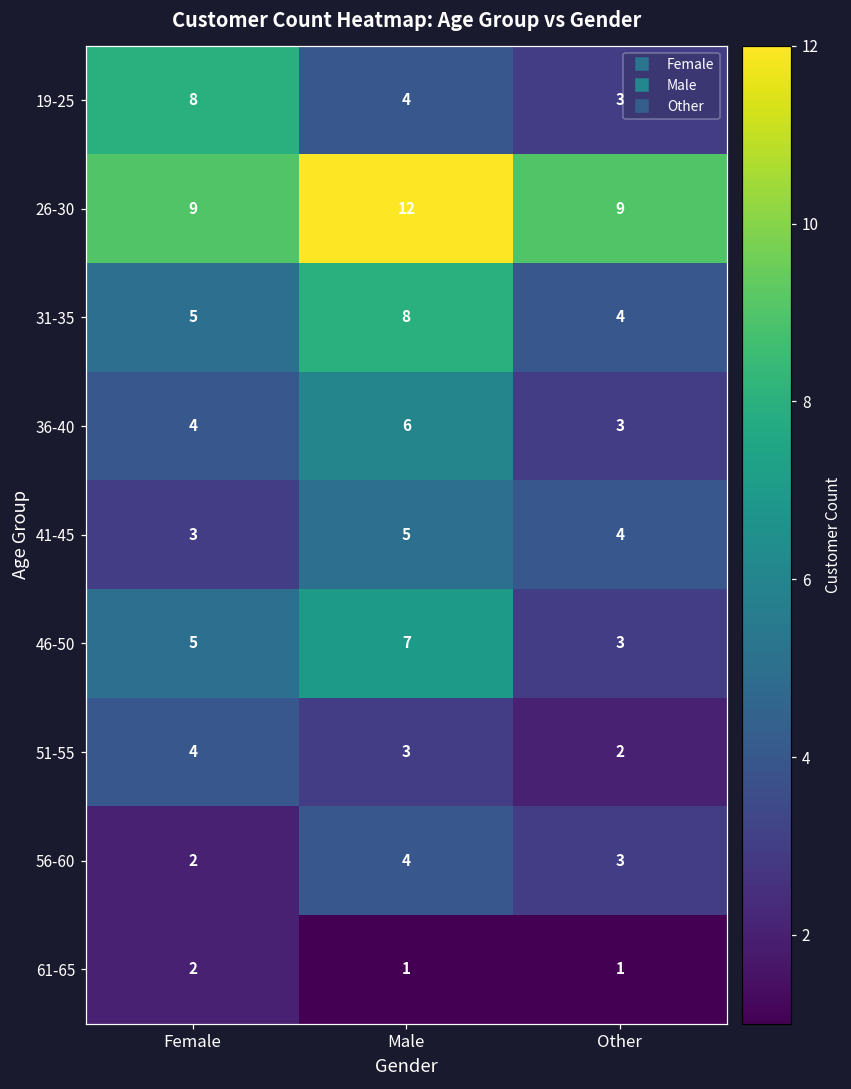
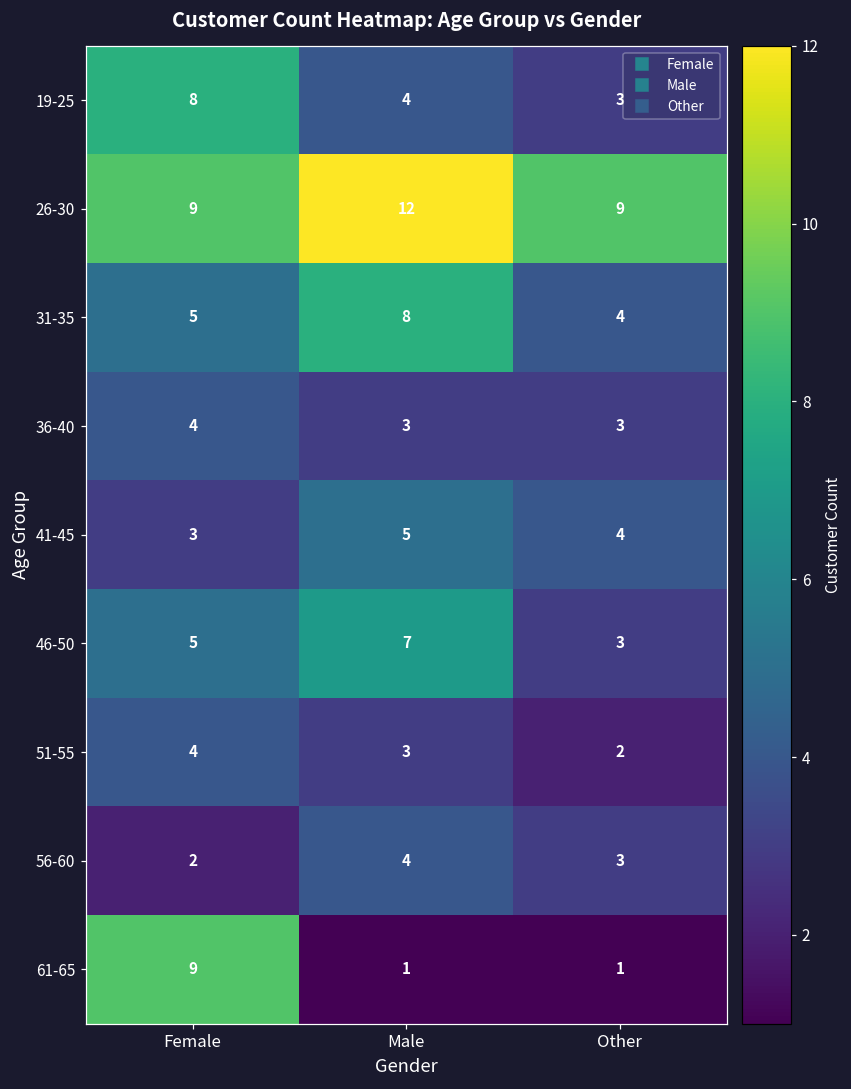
  {
    "19-25": {
      "Female": 8,
      "Male": 4
    },
    "26-30": {
      "Female": 9,
      "Male": 12,
      "Other": 9
    },
    "31-35": {
      "Female": 5,
      "Male": 8,
      "Other": 4
    },
    "36-40": {
      "Female": 4,
-     "Male": 6,
+     "Male": 3,
      "Other": 3
    },
    "41-45": {
      "Female": 3,
      "Male": 5,
      "Other": 4
    },
    "46-50": {
      "Female": 5,
      "Male": 7,
      "Other": 3
    },
    "51-55": {
      "Female": 4,
      "Male": 3,
      "Other": 2
    },
    "56-60": {
      "Female": 2,
      "Male": 4,
      "Other": 3
    },
    "61-65": {
-     "Female": 2,
+     "Female": 9,
      "Male": 1,
      "Other": 1
    }
  }
